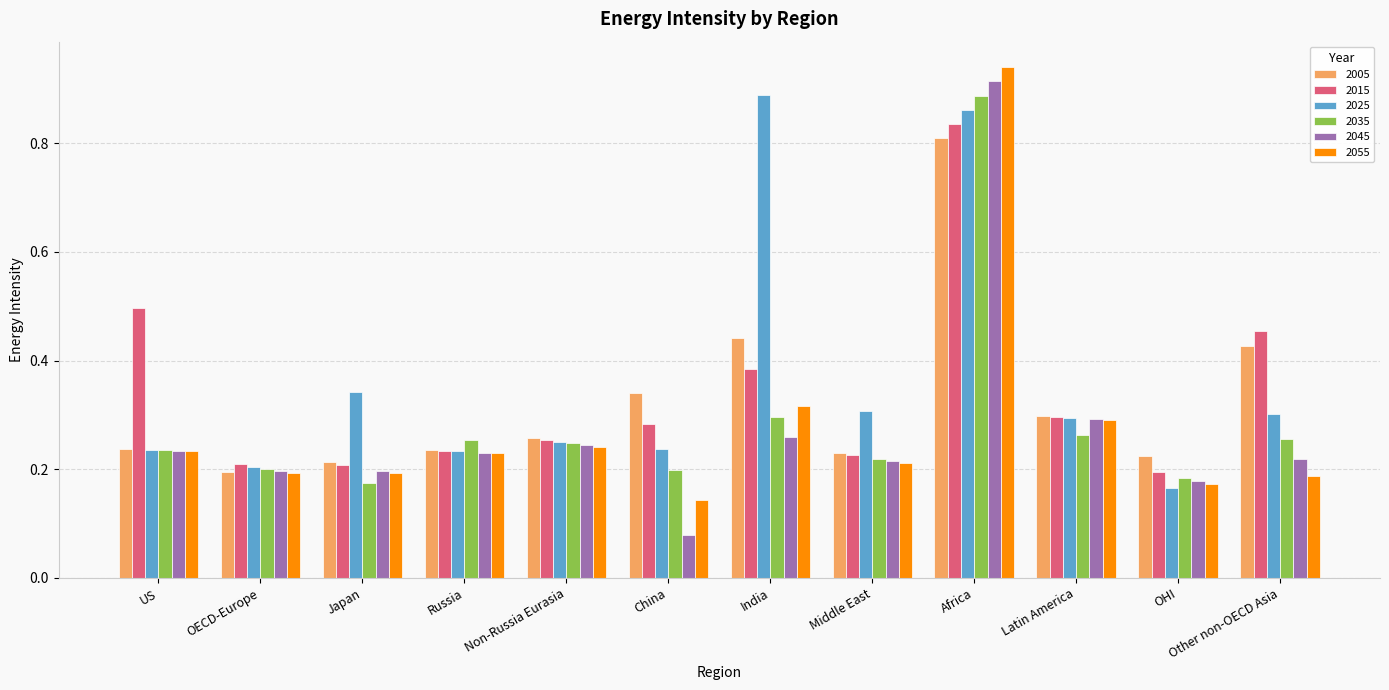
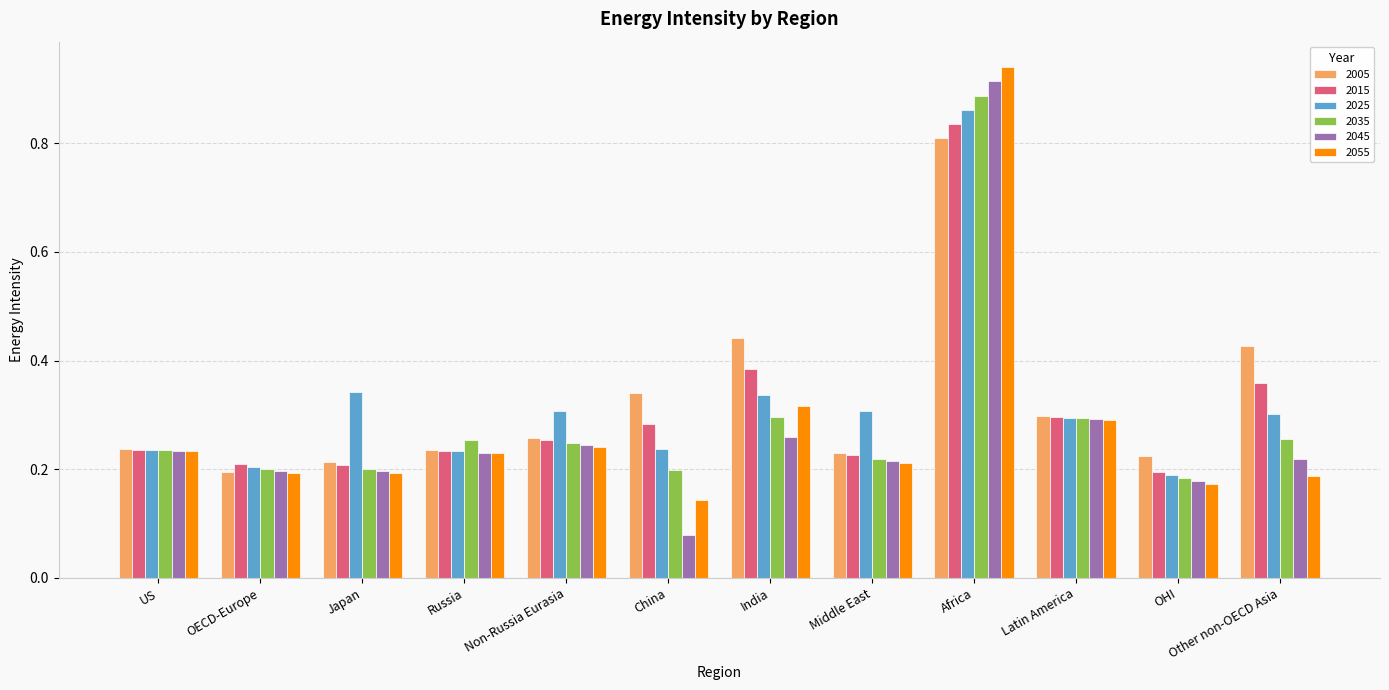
  {
    "2005": {
      "US": 0.24,
      "OECD-Europe": 0.20,
      "Japan": 0.21,
      "Russia": 0.24,
      "Non-Russia Eurasia": 0.26,
      "China": 0.34,
      "India": 0.44,
      "Middle East": 0.23,
      "Africa": 0.81,
      "Latin America": 0.30,
      "OHI": 0.22,
      "Other non-OECD Asia": 0.43
    },
    "2015": {
-     "US": 0.50,
+     "US": 0.24,
      "OECD-Europe": 0.21,
      "Japan": 0.21,
      "Russia": 0.23,
      "Non-Russia Eurasia": 0.25,
      "China": 0.28,
      "India": 0.38,
      "Middle East": 0.23,
      "Africa": 0.84,
      "Latin America": 0.30,
      "OHI": 0.20,
-     "Other non-OECD Asia": 0.45
+     "Other non-OECD Asia": 0.36
    },
    "2025": {
      "US": 0.24,
      "OECD-Europe": 0.20,
      "Japan": 0.34,
      "Russia": 0.23,
-     "Non-Russia Eurasia": 0.25,
+     "Non-Russia Eurasia": 0.31,
      "China": 0.24,
-     "India": 0.89,
+     "India": 0.34,
      "Middle East": 0.31,
      "Africa": 0.86,
      "Latin America": 0.29,
-     "OHI": 0.17,
+     "OHI": 0.19,
      "Other non-OECD Asia": 0.30
    },
    "2035": {
      "US": 0.23,
      "OECD-Europe": 0.20,
-     "Japan": 0.17,
+     "Japan": 0.20,
      "Russia": 0.25,
      "Non-Russia Eurasia": 0.25,
      "China": 0.20,
      "India": 0.30,
      "Middle East": 0.22,
      "Africa": 0.89,
-     "Latin America": 0.26,
+     "Latin America": 0.29,
      "OHI": 0.18,
      "Other non-OECD Asia": 0.26
    },
    "2045": {
      "US": 0.23,
      "OECD-Europe": 0.20,
      "Japan": 0.20,
      "Russia": 0.23,
      "Non-Russia Eurasia": 0.24,
      "China": 0.08,
      "India": 0.26,
      "Middle East": 0.21,
      "Africa": 0.91,
      "Latin America": 0.29,
      "OHI": 0.18,
      "Other non-OECD Asia": 0.22
    },
    "2055": {
      "US": 0.23,
      "OECD-Europe": 0.19,
      "Japan": 0.19,
      "Russia": 0.23,
      "Non-Russia Eurasia": 0.24,
      "China": 0.14,
      "India": 0.32,
      "Middle East": 0.21,
      "Africa": 0.94,
      "Latin America": 0.29,
      "OHI": 0.17,
      "Other non-OECD Asia": 0.19
    }
  }
